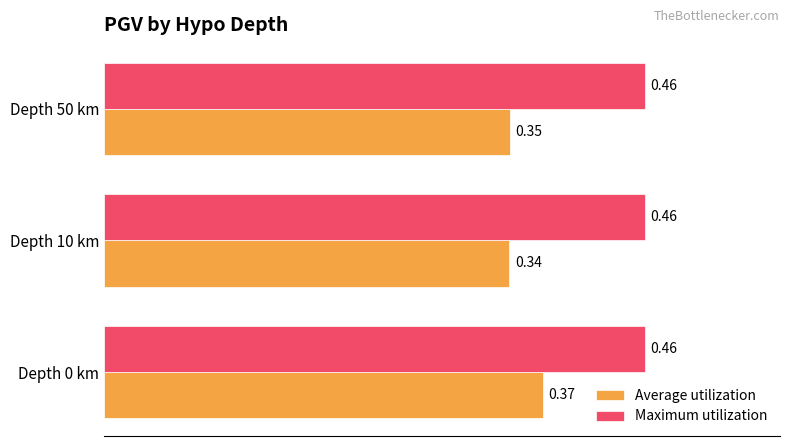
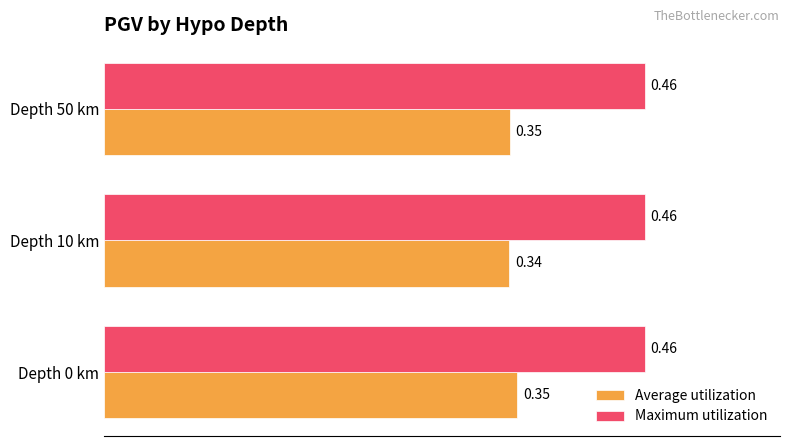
  {
    "Average utilization": {
      "Depth 50 km": 0.35,
      "Depth 10 km": 0.34,
-     "Depth 0 km": 0.37
+     "Depth 0 km": 0.35
    },
    "Maximum utilization": {
      "Depth 50 km": 0.46,
      "Depth 10 km": 0.46,
      "Depth 0 km": 0.46
    }
  }
